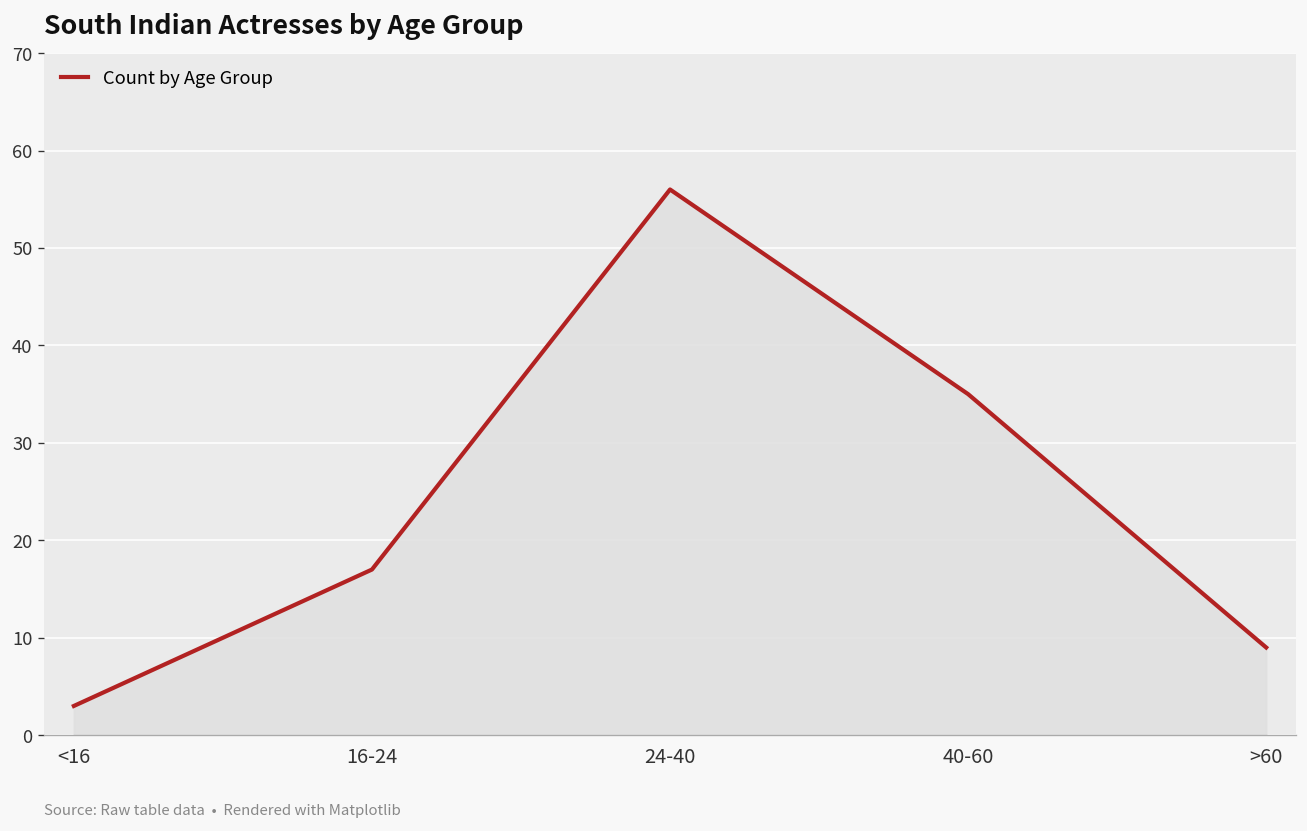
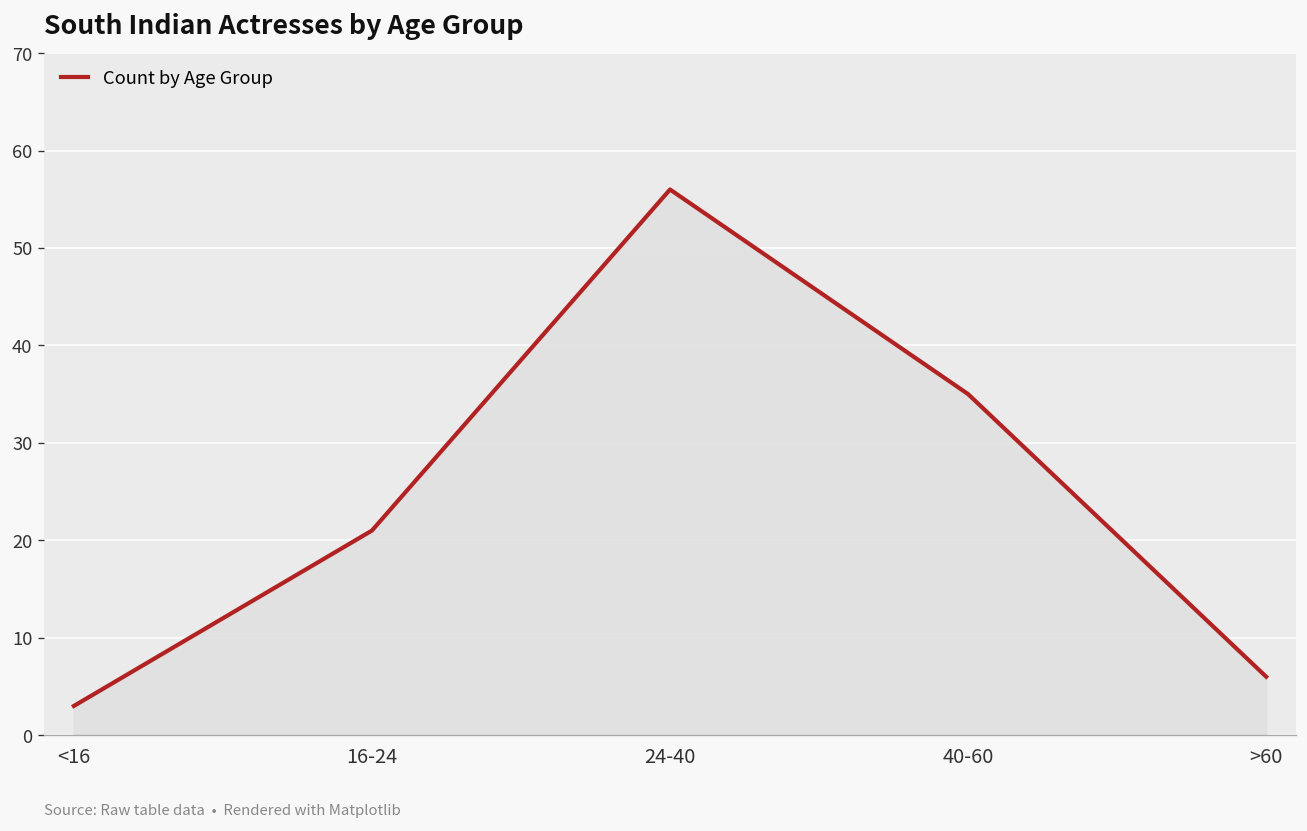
  {
    "<16": 3,
-   "16-24": 17,
+   "16-24": 21,
    "24-40": 56,
    "40-60": 35,
-   ">60": 9
+   ">60": 6
  }
